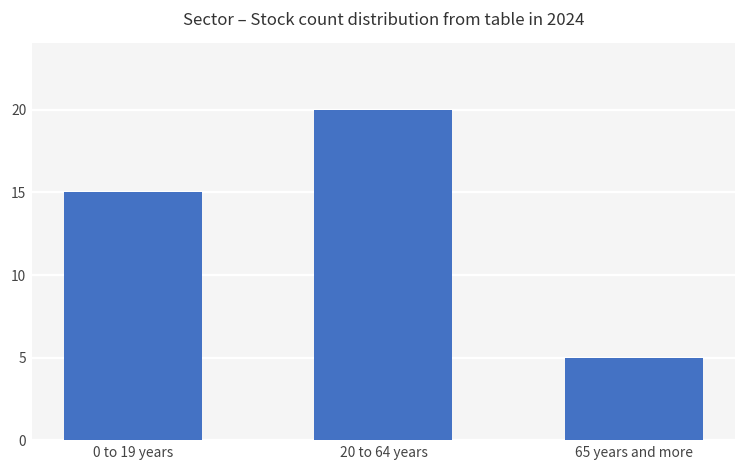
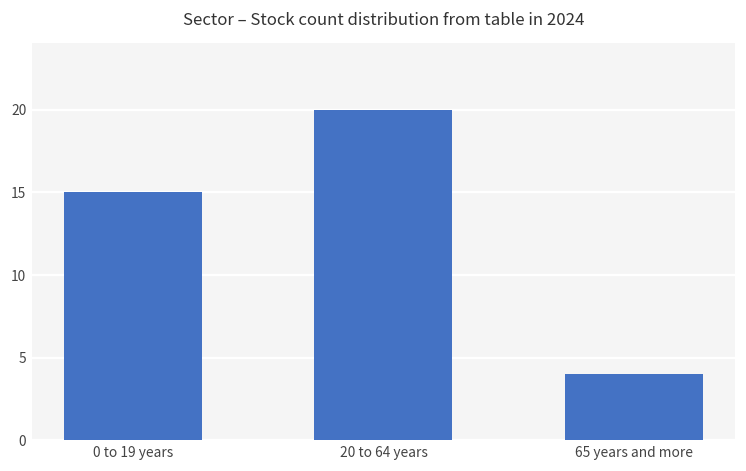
  {
    "0 to 19 years": 15,
    "20 to 64 years": 20,
-   "65 years and more": 5
+   "65 years and more": 4
  }
